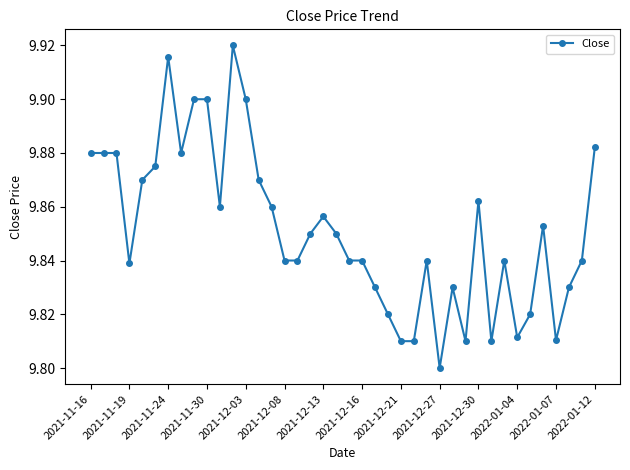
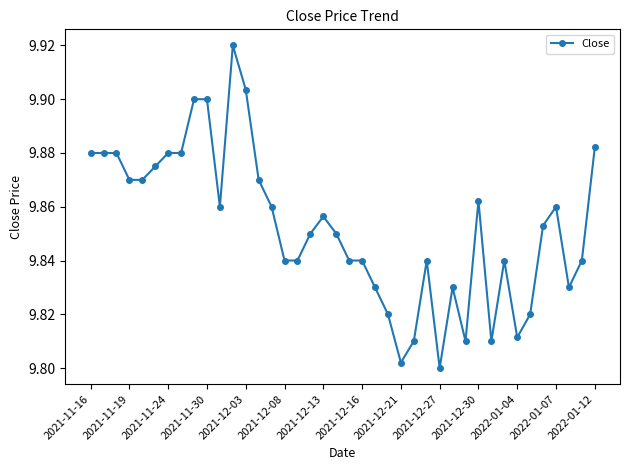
  {
    "2021-11-16": 9.880,
-   "2021-11-19": 9.839,
-   "2021-11-24": 9.916,
+   "2021-11-19": 9.870,
+   "2021-11-24": 9.880,
    "2021-11-30": 9.900,
-   "2021-12-03": 9.900,
+   "2021-12-03": 9.904,
    "2021-12-08": 9.840,
    "2021-12-13": 9.856,
    "2021-12-16": 9.840,
-   "2021-12-21": 9.810,
+   "2021-12-21": 9.802,
    "2021-12-27": 9.800,
    "2021-12-30": 9.862,
    "2022-01-04": 9.811,
-   "2022-01-07": 9.810,
+   "2022-01-07": 9.860,
    "2022-01-12": 9.882
  }
